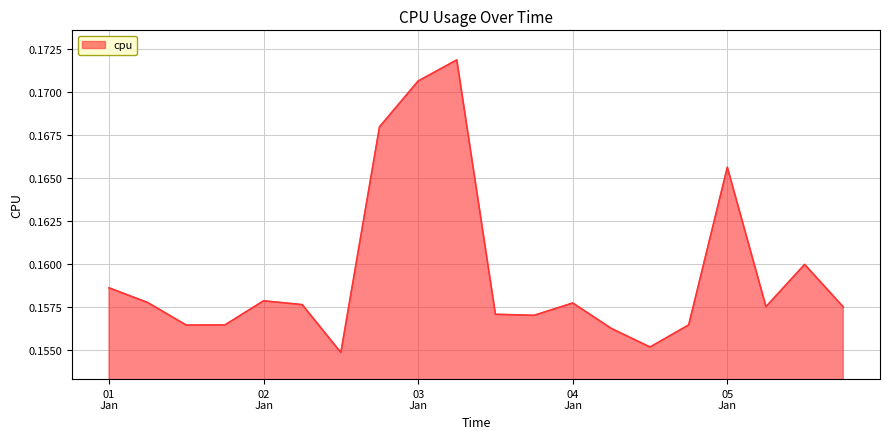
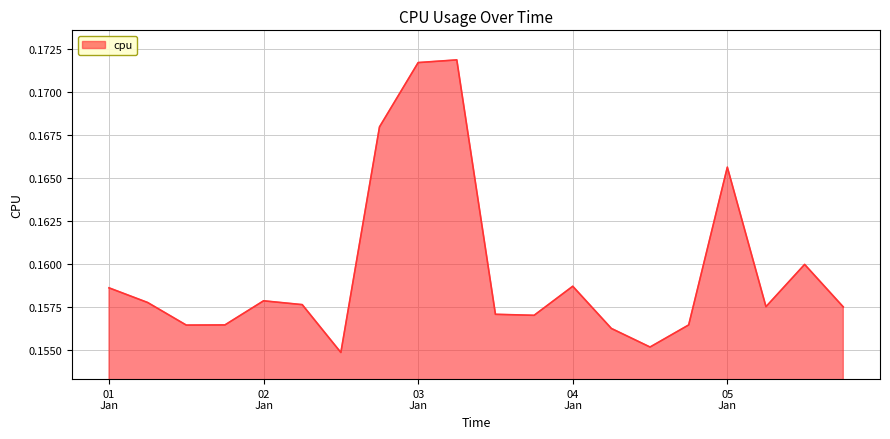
  {
    "01 Jan": 0.1586,
    "02 Jan": 0.1579,
-   "03 Jan": 0.1706,
-   "04 Jan": 0.1577,
+   "03 Jan": 0.1717,
+   "04 Jan": 0.1587,
    "05 Jan": 0.1656
  }
